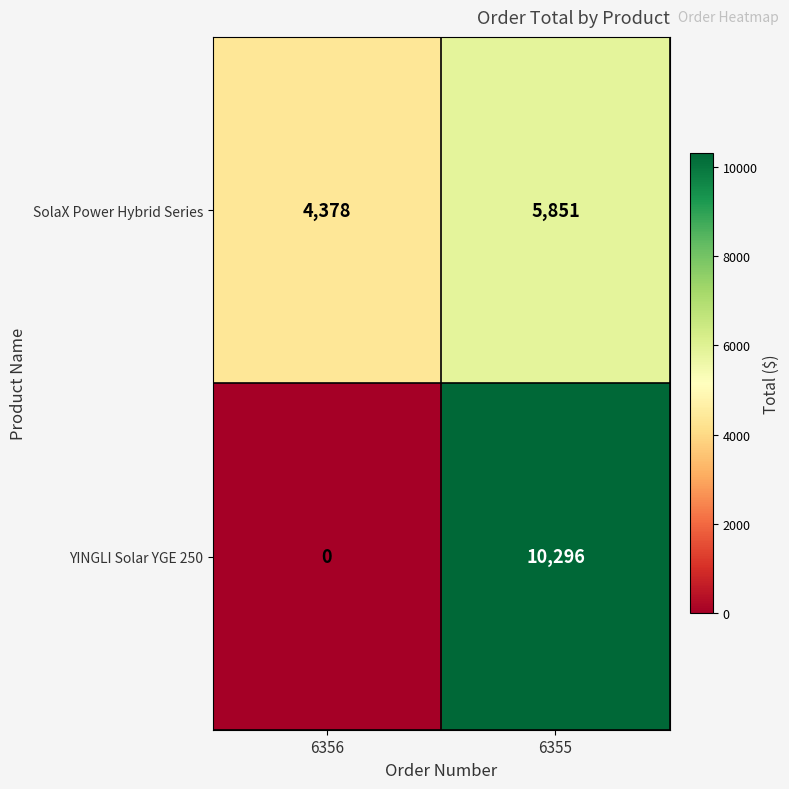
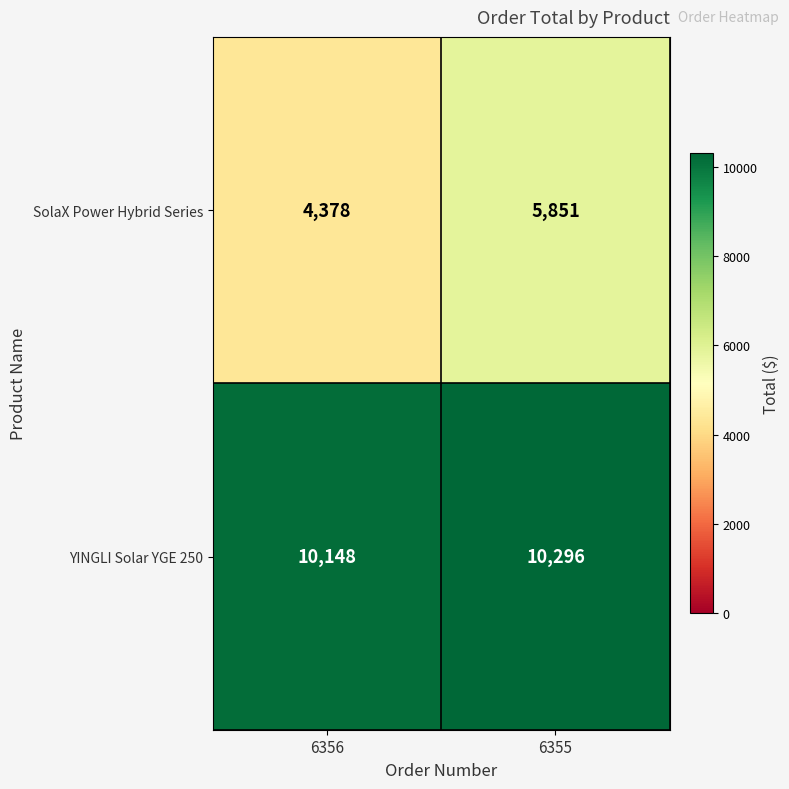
  {
    "SolaX Power Hybrid Series": {
      "6356": "4,378",
      "6355": "5,851"
    },
    "YINGLI Solar YGE 250": {
-     "6356": "0",
+     "6356": "10,148",
      "6355": "10,296"
    }
  }
